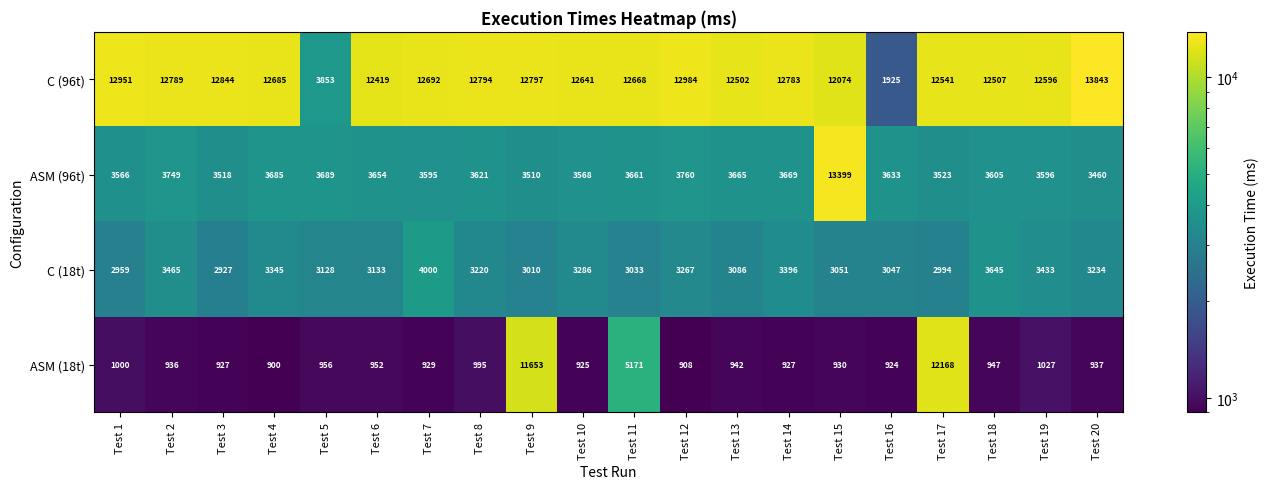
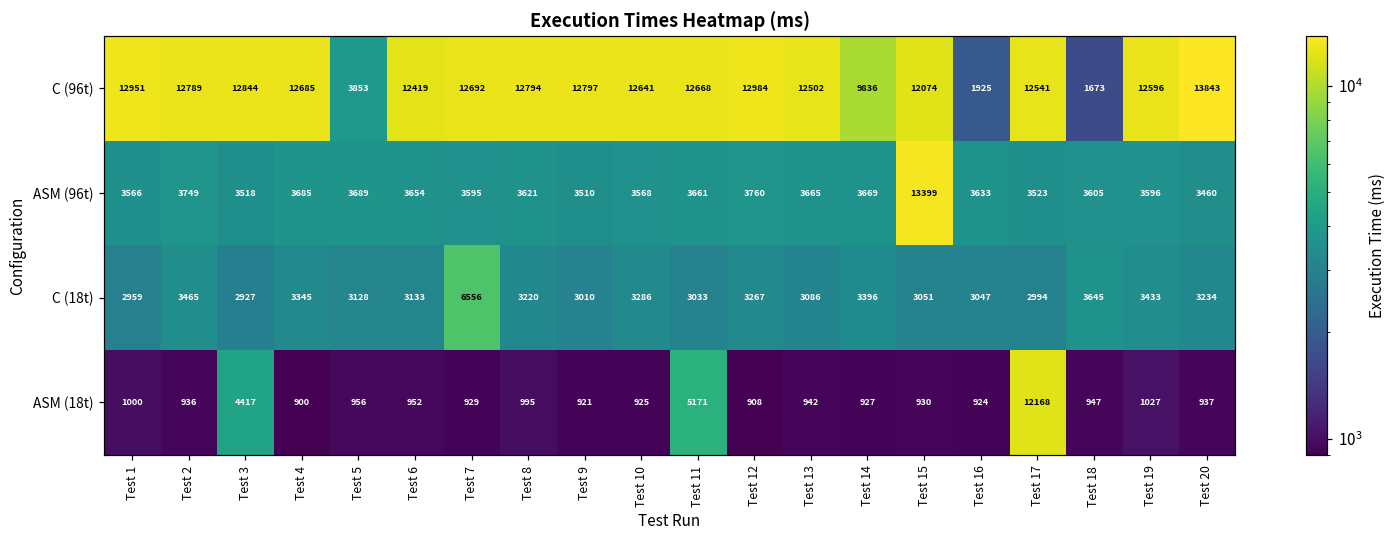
  {
    "C (96t)": {
      "Test 1": 12951,
      "Test 2": 12789,
      "Test 3": 12844,
      "Test 4": 12685,
      "Test 5": 3853,
      "Test 6": 12419,
      "Test 7": 12692,
      "Test 8": 12794,
      "Test 9": 12797,
      "Test 10": 12641,
      "Test 11": 12668,
      "Test 12": 12984,
      "Test 13": 12502,
-     "Test 14": 12783,
+     "Test 14": 9836,
      "Test 15": 12074,
      "Test 16": 1925,
      "Test 17": 12541,
-     "Test 18": 12507,
+     "Test 18": 1673,
      "Test 19": 12596,
      "Test 20": 13843
    },
    "ASM (96t)": {
      "Test 1": 3566,
      "Test 2": 3749,
      "Test 3": 3518,
      "Test 4": 3685,
      "Test 5": 3689,
      "Test 6": 3654,
      "Test 7": 3595,
      "Test 8": 3621,
      "Test 9": 3510,
      "Test 10": 3568,
      "Test 11": 3661,
      "Test 12": 3760,
      "Test 13": 3665,
      "Test 14": 3669,
      "Test 15": 13399,
      "Test 16": 3633,
      "Test 17": 3523,
      "Test 18": 3605,
      "Test 19": 3596,
      "Test 20": 3460
    },
    "C (18t)": {
      "Test 1": 2959,
      "Test 2": 3465,
      "Test 3": 2927,
      "Test 4": 3345,
      "Test 5": 3128,
      "Test 6": 3133,
-     "Test 7": 4000,
+     "Test 7": 6556,
      "Test 8": 3220,
      "Test 9": 3010,
      "Test 10": 3286,
      "Test 11": 3033,
      "Test 12": 3267,
      "Test 13": 3086,
      "Test 14": 3396,
      "Test 15": 3051,
      "Test 16": 3047,
      "Test 17": 2994,
      "Test 18": 3645,
      "Test 19": 3433,
      "Test 20": 3234
    },
    "ASM (18t)": {
      "Test 1": 1000,
      "Test 2": 936,
-     "Test 3": 927,
+     "Test 3": 4417,
      "Test 4": 900,
      "Test 5": 956,
      "Test 6": 952,
      "Test 7": 929,
      "Test 8": 995,
-     "Test 9": 11653,
+     "Test 9": 921,
      "Test 10": 925,
      "Test 11": 5171,
      "Test 12": 908,
      "Test 13": 942,
      "Test 14": 927,
      "Test 15": 930,
      "Test 16": 924,
      "Test 17": 12168,
      "Test 18": 947,
      "Test 19": 1027,
      "Test 20": 937
    }
  }
